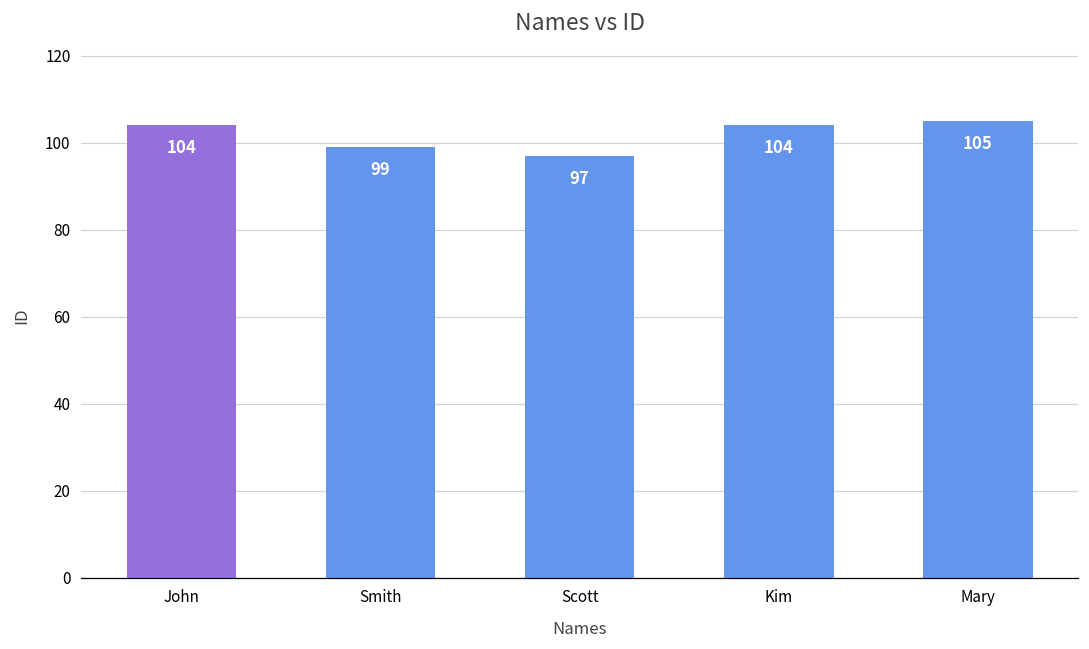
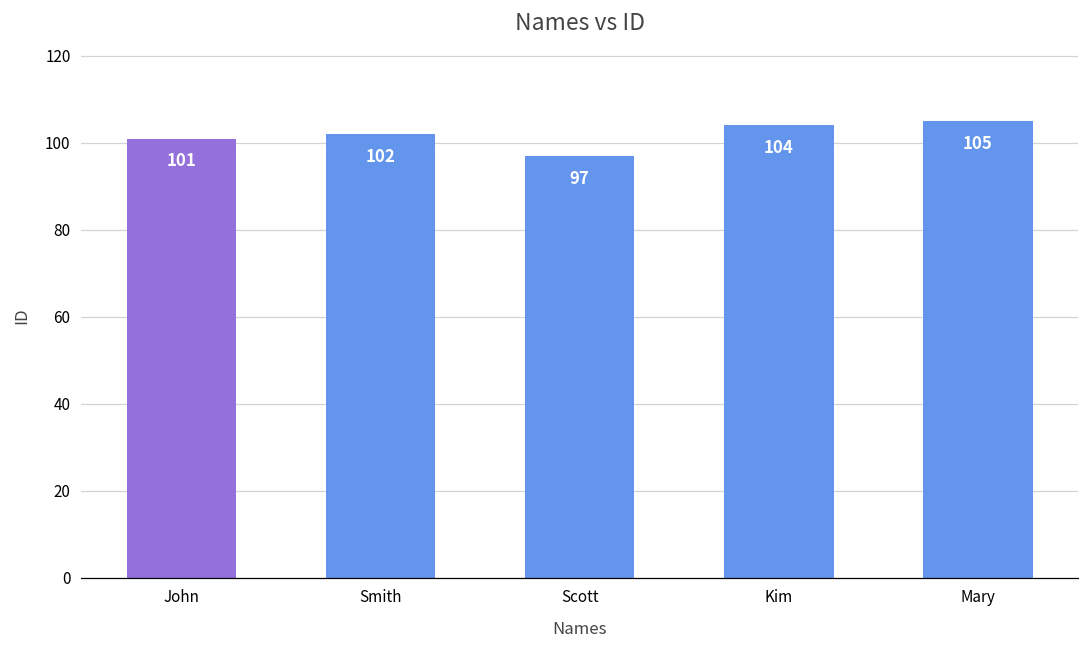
  {
-   "John": 104,
-   "Smith": 99,
+   "John": 101,
+   "Smith": 102,
    "Scott": 97,
    "Kim": 104,
    "Mary": 105
  }
